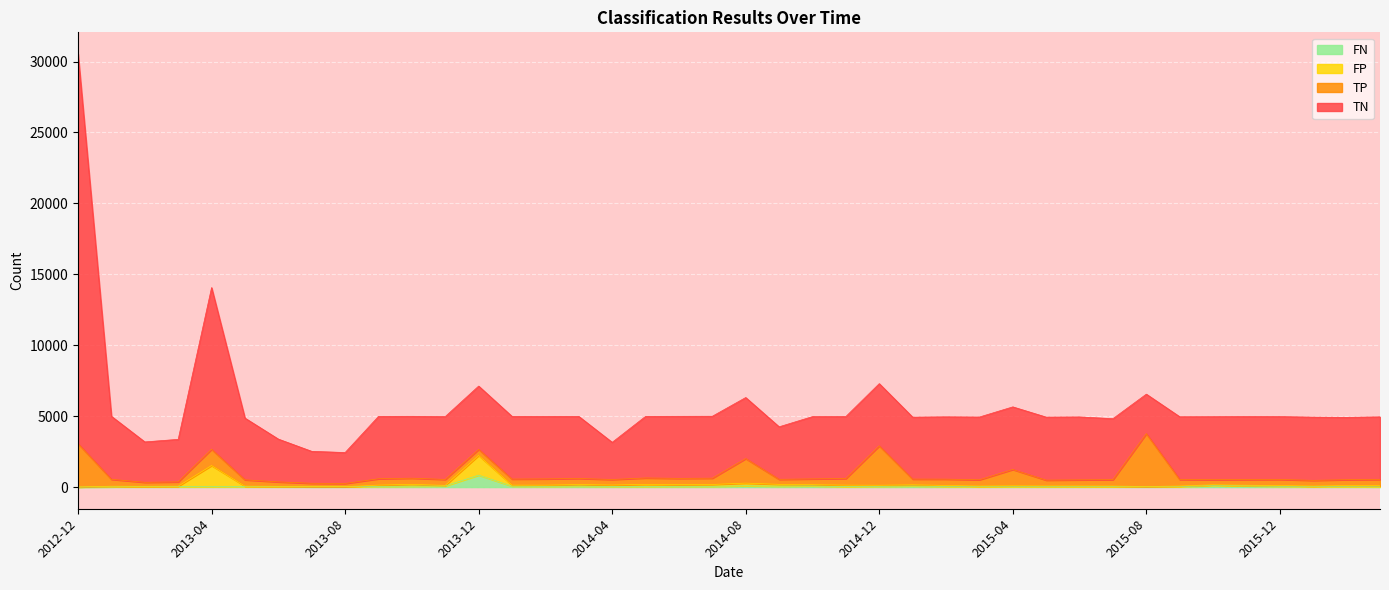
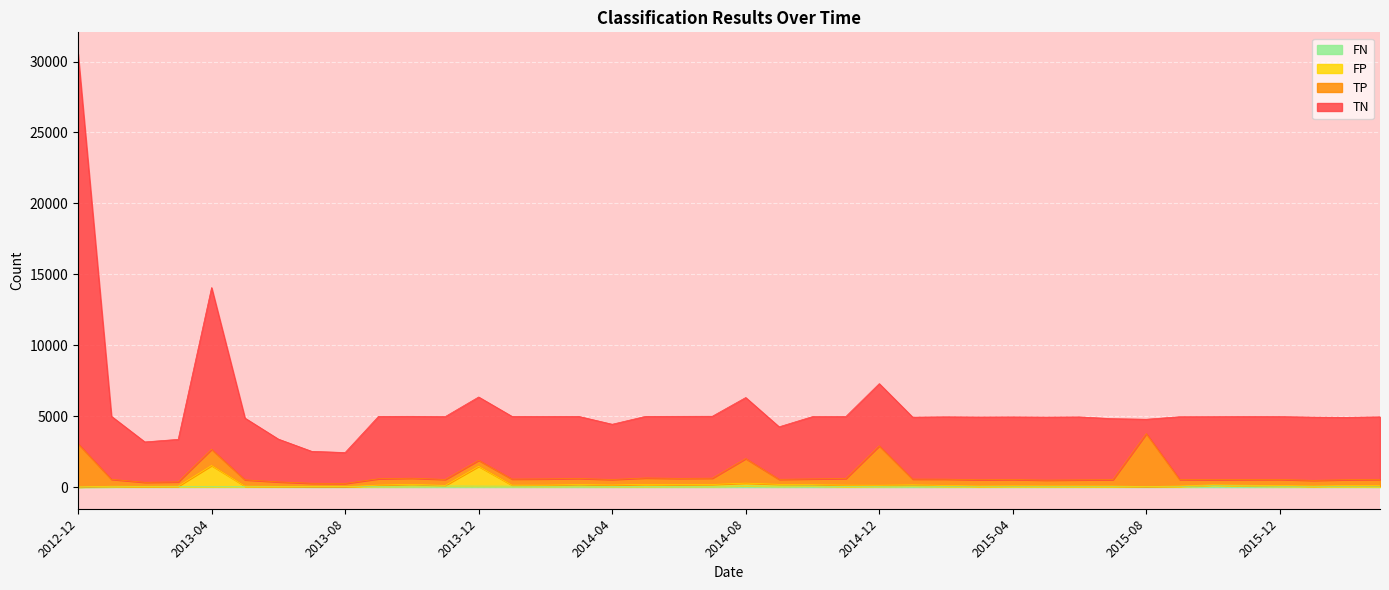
  {
    "FN": {
      "2013-04": 0,
-     "2013-12": 800,
+     "2013-12": 100,
      "2014-08": 100
    },
    "FP": {
      "2013-04": 1500,
      "2013-12": 1400,
      "2014-08": 200
    },
    "TP": {
      "2012-12": 3100,
      "2013-04": 1100,
      "2013-08": 200,
      "2013-12": 400,
      "2014-04": 400,
      "2014-08": 1700,
      "2014-12": 2800,
-     "2015-04": 1200,
+     "2015-04": 400,
      "2015-08": 3700,
      "2015-12": 400
    },
    "TN": {
      "2012-12": 27500,
      "2013-04": 11400,
      "2013-08": 2200,
      "2013-12": 4500,
-     "2014-04": 2600,
+     "2014-04": 3900,
      "2014-08": 4300,
      "2014-12": 4400,
      "2015-04": 4400,
-     "2015-08": 2800,
+     "2015-08": 1000,
      "2015-12": 4400
    }
  }
